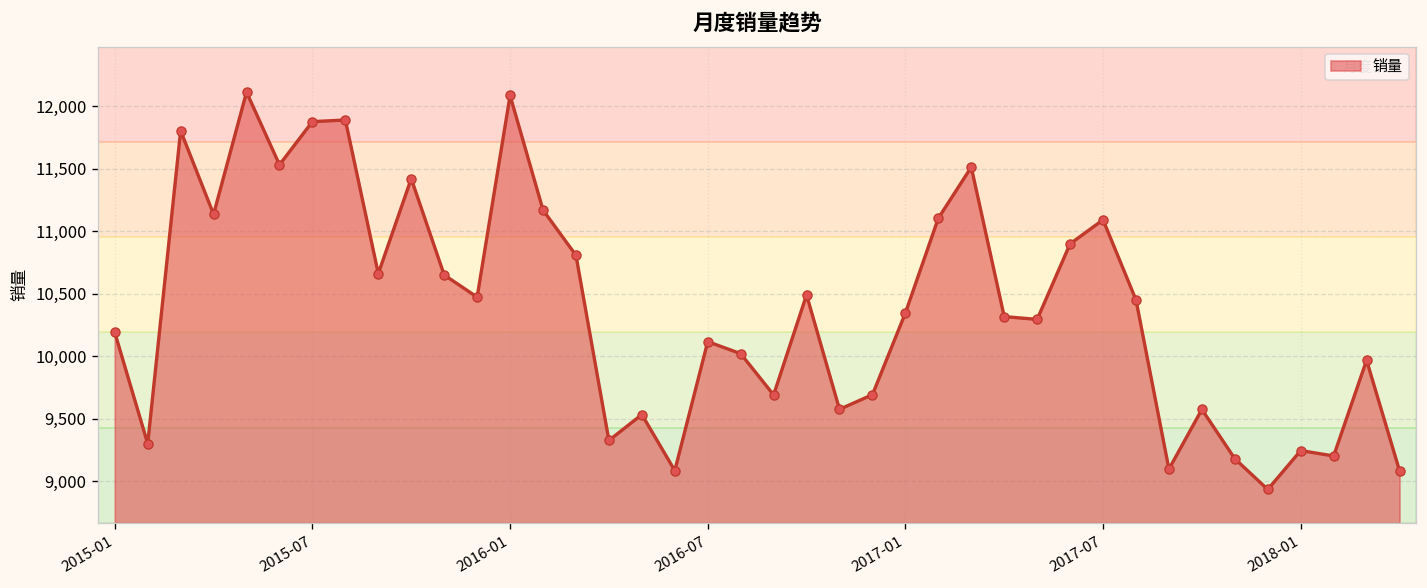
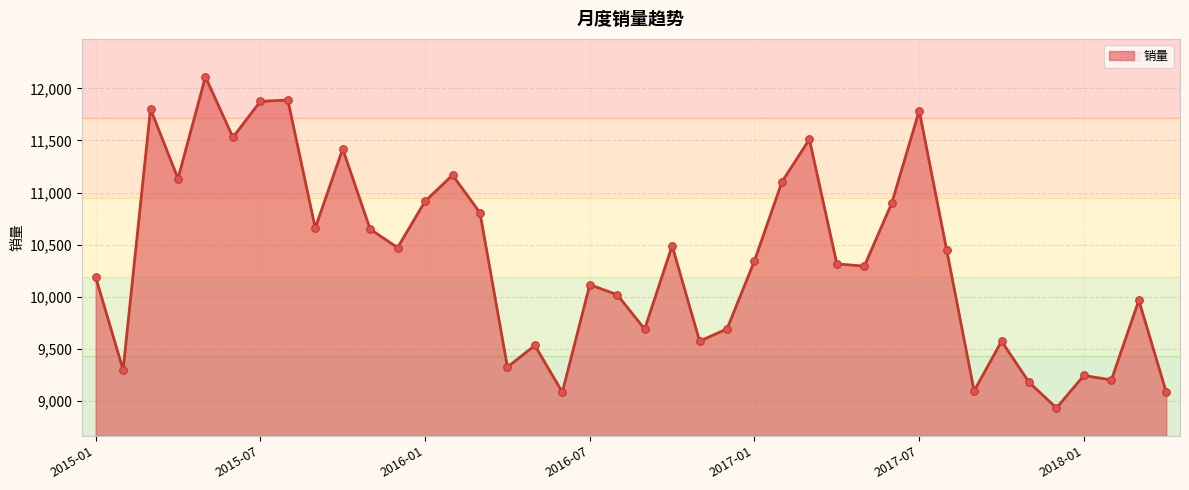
  {
    "2015-01": "10,190",
    "2015-07": "11,880",
-   "2016-01": "12,080",
+   "2016-01": "10,920",
    "2016-07": "10,120",
    "2017-01": "10,350",
-   "2017-07": "11,090",
+   "2017-07": "11,790",
    "2018-01": "9,250"
  }
